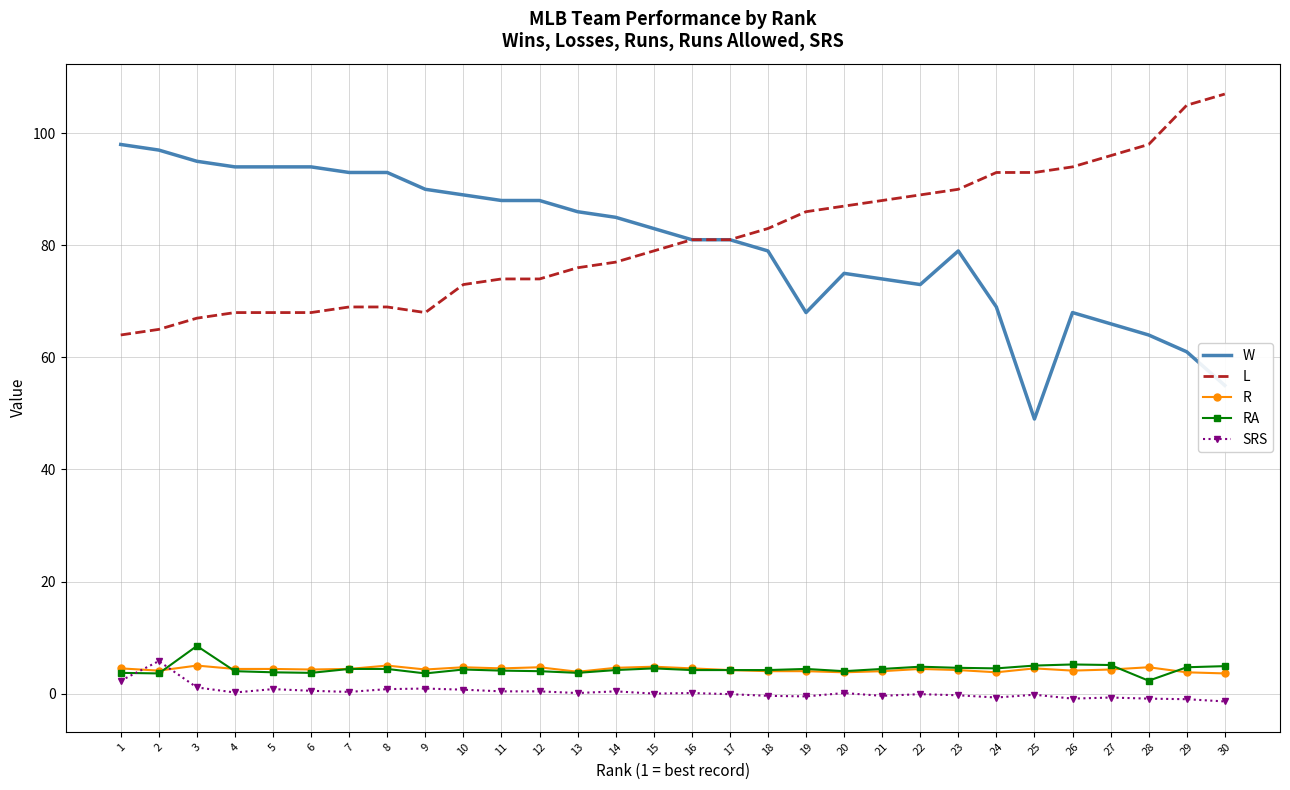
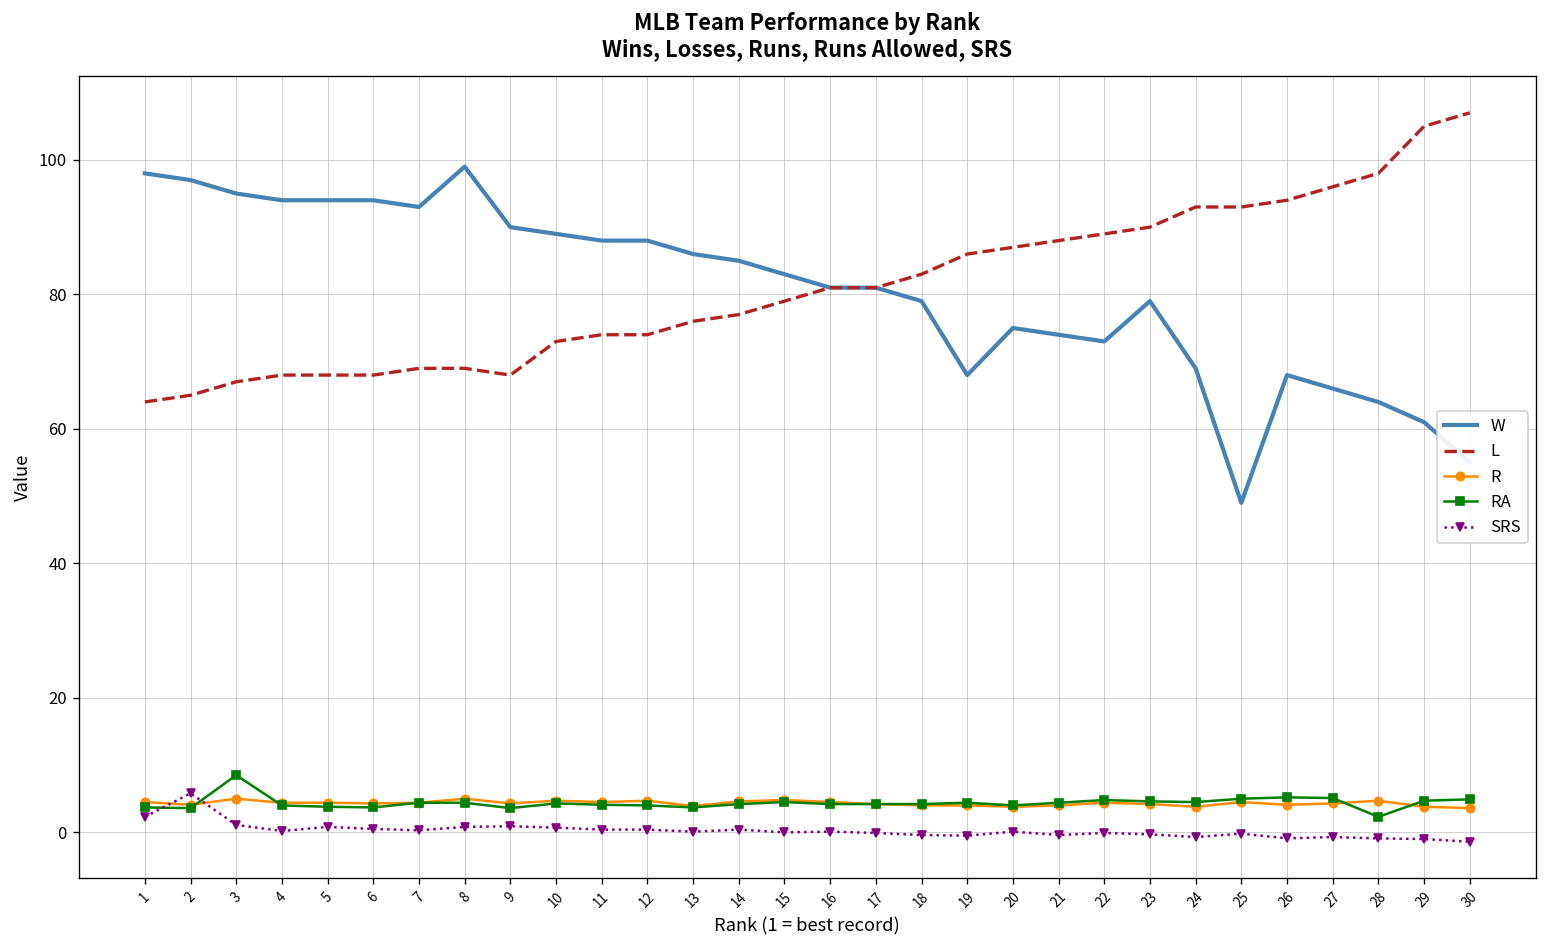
  {
    "W": {
      "1": 98,
      "2": 97,
      "3": 95,
      "4": 94,
      "5": 94,
      "6": 94,
      "7": 93,
-     "8": 93,
+     "8": 99,
      "9": 90,
      "10": 89,
      "11": 88,
      "12": 88,
      "13": 86,
      "14": 85,
      "15": 83,
      "18": 79,
      "19": 68,
      "20": 75,
      "21": 74,
      "22": 73,
      "23": 79,
      "24": 69,
      "25": 49,
      "26": 68,
      "27": 66,
      "28": 64,
      "29": 61
    },
    "L": {
      "1": 64,
      "2": 65,
      "3": 67,
      "4": 68,
      "5": 68,
      "6": 68,
      "7": 69,
      "8": 69,
      "9": 68,
      "10": 73,
      "11": 74,
      "12": 74,
      "13": 76,
      "14": 77,
      "15": 79,
      "18": 83,
      "19": 86,
      "20": 87,
      "21": 88,
      "22": 89,
      "23": 90,
      "24": 93,
      "25": 93,
      "26": 94,
      "27": 96,
      "28": 98,
      "29": 105,
      "30": 107
    },
    "R": {
      "1": 5,
      "2": 4,
      "3": 5,
      "5": 4,
      "6": 4,
      "8": 5,
      "9": 4,
      "12": 5,
      "24": 4,
      "25": 5,
      "26": 4,
      "27": 4,
      "28": 5,
      "29": 4,
      "30": 4
    },
    "RA": {
      "1": 4,
      "2": 4,
      "3": 9,
      "5": 4,
      "6": 4,
      "8": 4,
      "9": 4,
      "12": 4,
      "24": 5,
      "25": 5,
      "26": 5,
      "27": 5,
      "28": 2,
      "29": 5,
      "30": 5
    },
    "SRS": {
      "1": 2,
      "2": 6,
      "3": 1,
      "4": 0,
      "5": 1,
      "6": 1,
      "7": 0,
      "8": 1,
      "9": 1,
      "10": 1,
      "11": 0,
      "12": 0,
      "13": 0,
      "14": 0,
      "15": 0,
      "16": 0,
      "17": 0,
      "18": 0,
      "19": -1,
      "20": 0,
      "21": 0,
      "22": 0,
      "23": 0,
      "24": -1,
      "25": 0,
      "26": -1,
      "27": -1,
      "28": -1,
      "29": -1,
      "30": -1
    }
  }
